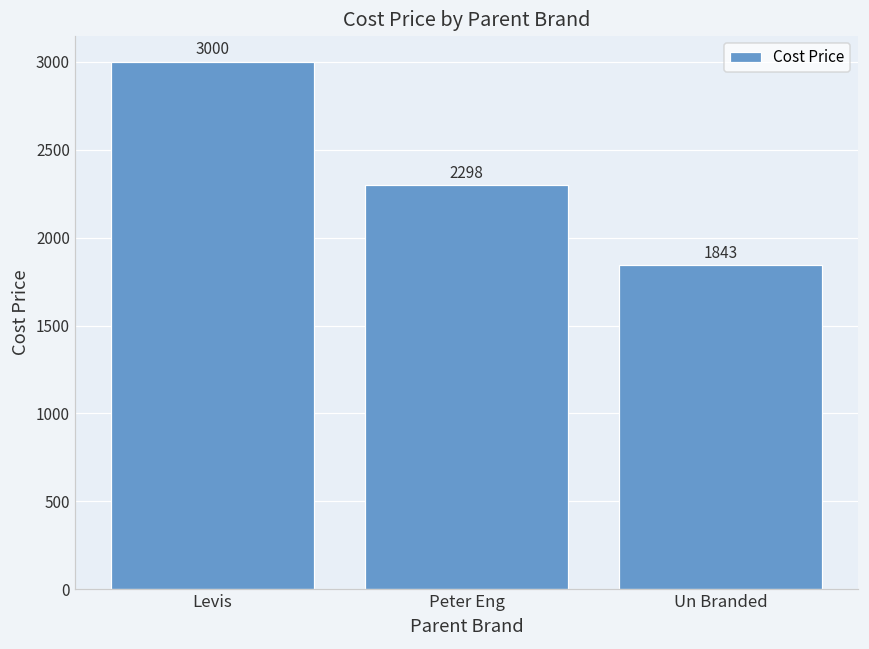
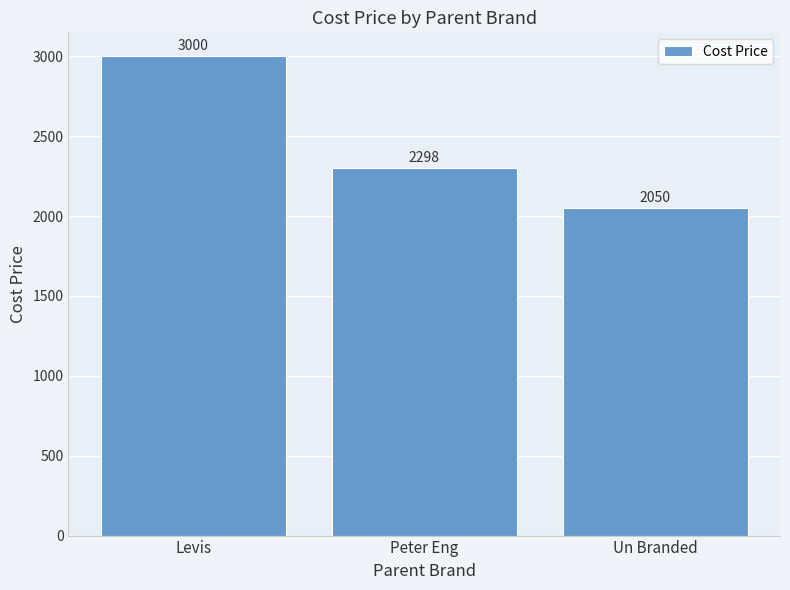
  {
    "Levis": 3000,
    "Peter Eng": 2298,
-   "Un Branded": 1843
+   "Un Branded": 2050
  }
